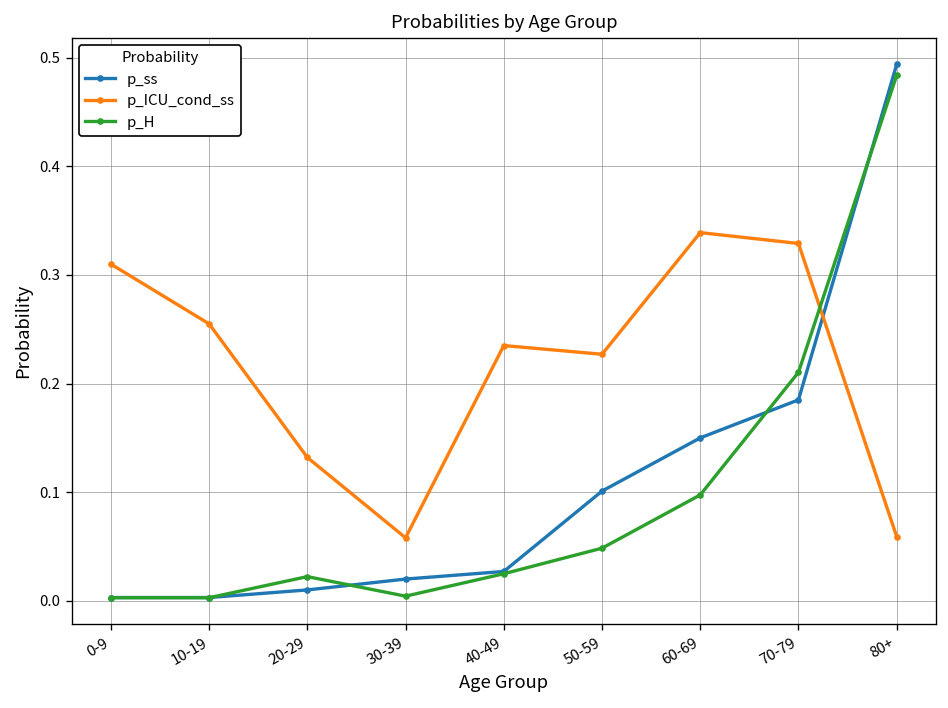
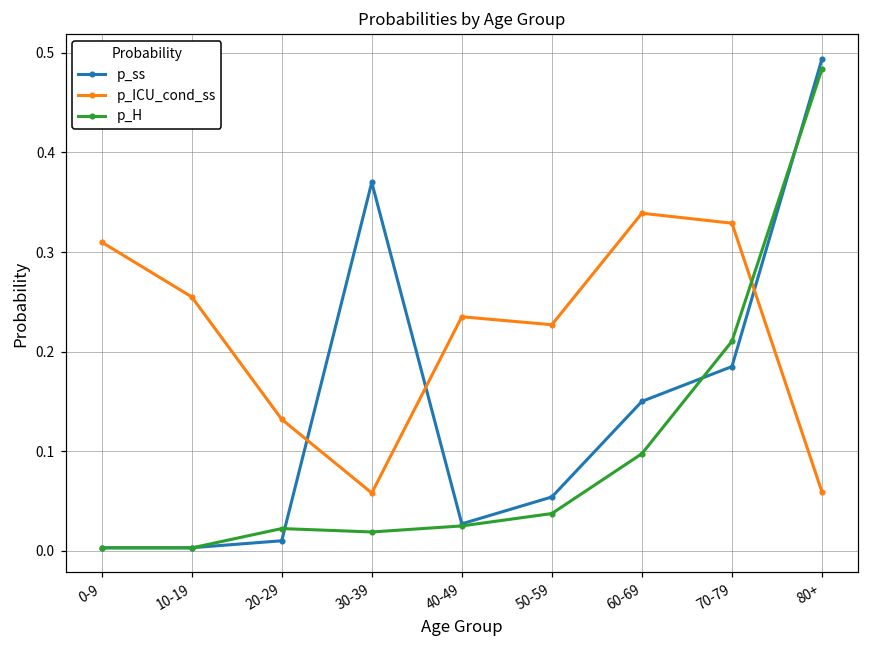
  {
    "p_ss": {
      "20-29": 0.01,
-     "30-39": 0.02,
-     "50-59": 0.10,
+     "30-39": 0.37,
+     "50-59": 0.05,
      "60-69": 0.15,
      "70-79": 0.19,
      "80+": 0.49
    },
    "p_ICU_cond_ss": {
      "0-9": 0.31,
      "10-19": 0.26,
      "20-29": 0.13,
      "30-39": 0.06,
      "40-49": 0.24,
      "50-59": 0.23,
      "60-69": 0.34,
      "70-79": 0.33,
      "80+": 0.06
    },
    "p_H": {
      "20-29": 0.02,
-     "30-39": 0.00,
-     "50-59": 0.05,
+     "30-39": 0.02,
+     "50-59": 0.04,
      "60-69": 0.10,
      "70-79": 0.21,
      "80+": 0.48
    }
  }
